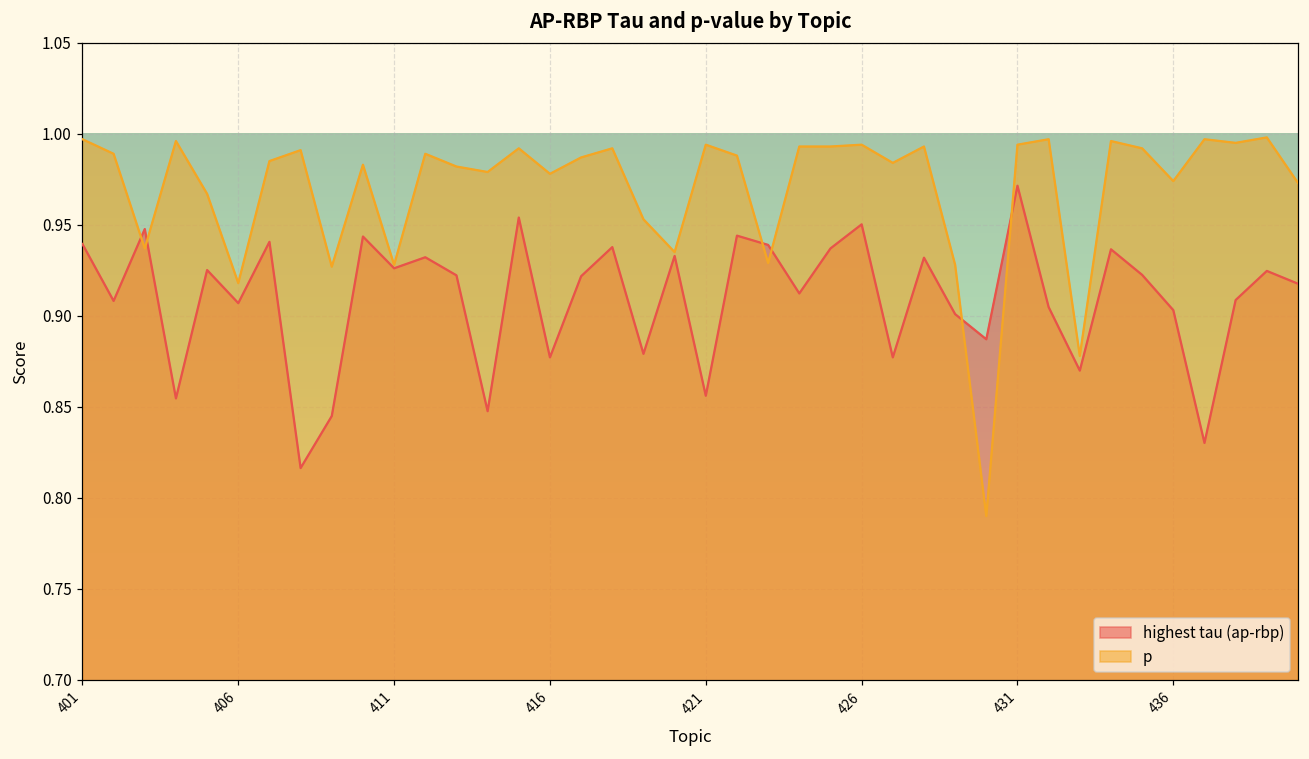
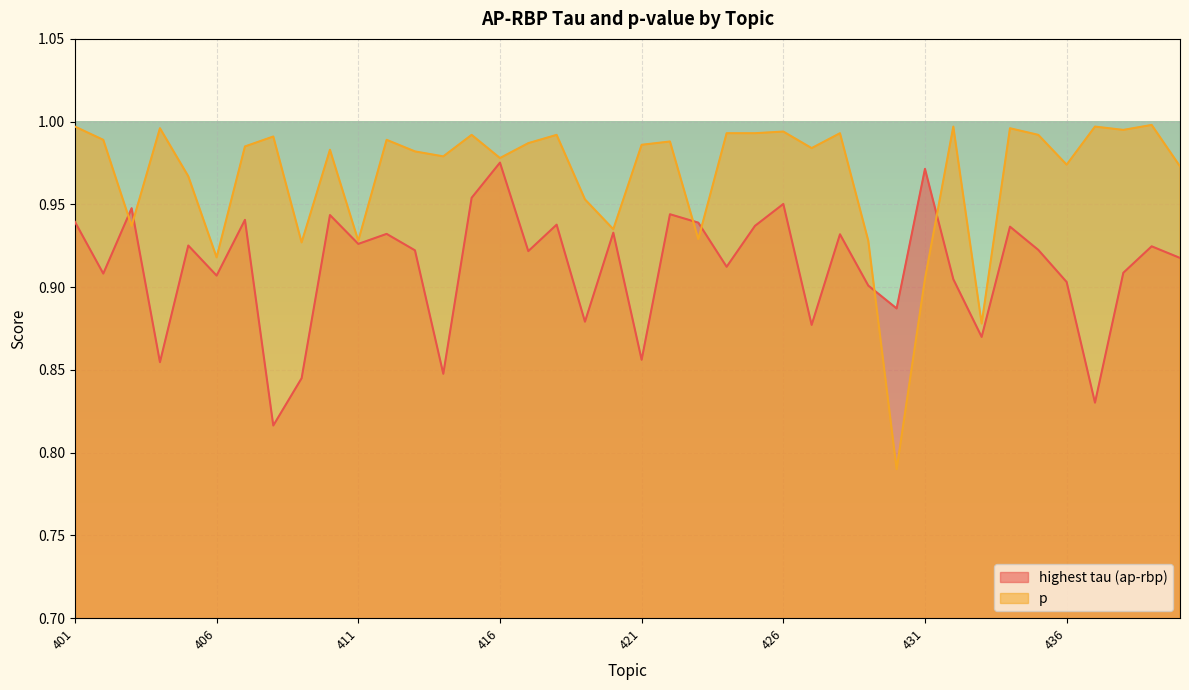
  {
    "highest tau (ap-rbp)": {
      "401": 0.939,
      "406": 0.907,
      "411": 0.926,
-     "416": 0.877,
+     "416": 0.975,
      "421": 0.856,
      "426": 0.950,
      "431": 0.971,
      "436": 0.903
    },
    "p": {
      "401": 0.997,
      "406": 0.918,
      "411": 0.928,
      "416": 0.978,
-     "421": 0.994,
+     "421": 0.986,
      "426": 0.994,
-     "431": 0.994,
+     "431": 0.905,
      "436": 0.974
    }
  }
